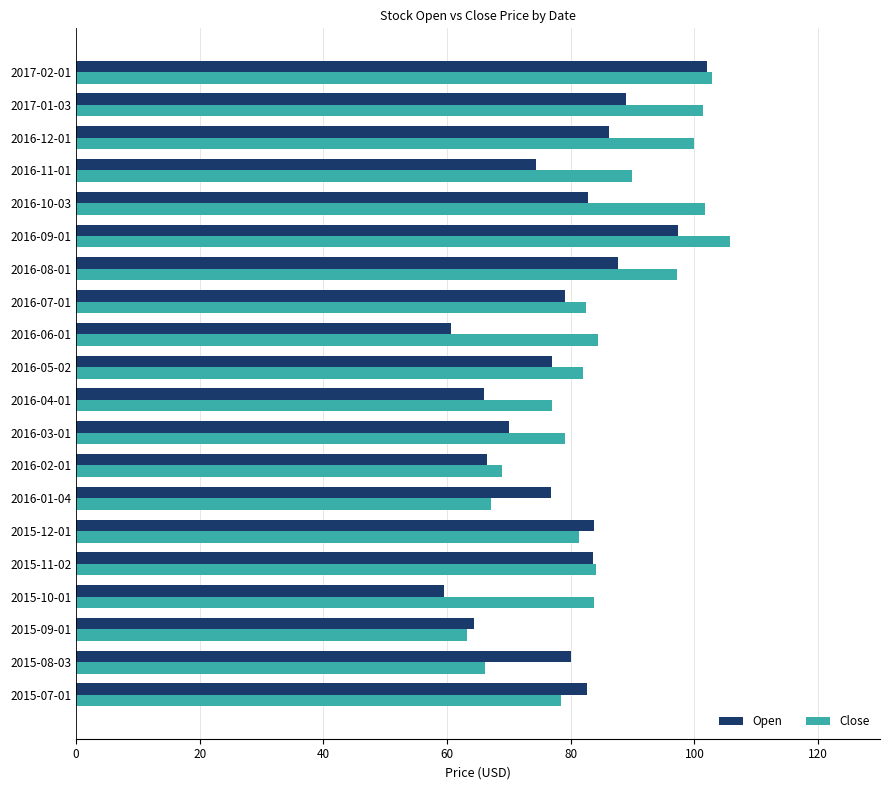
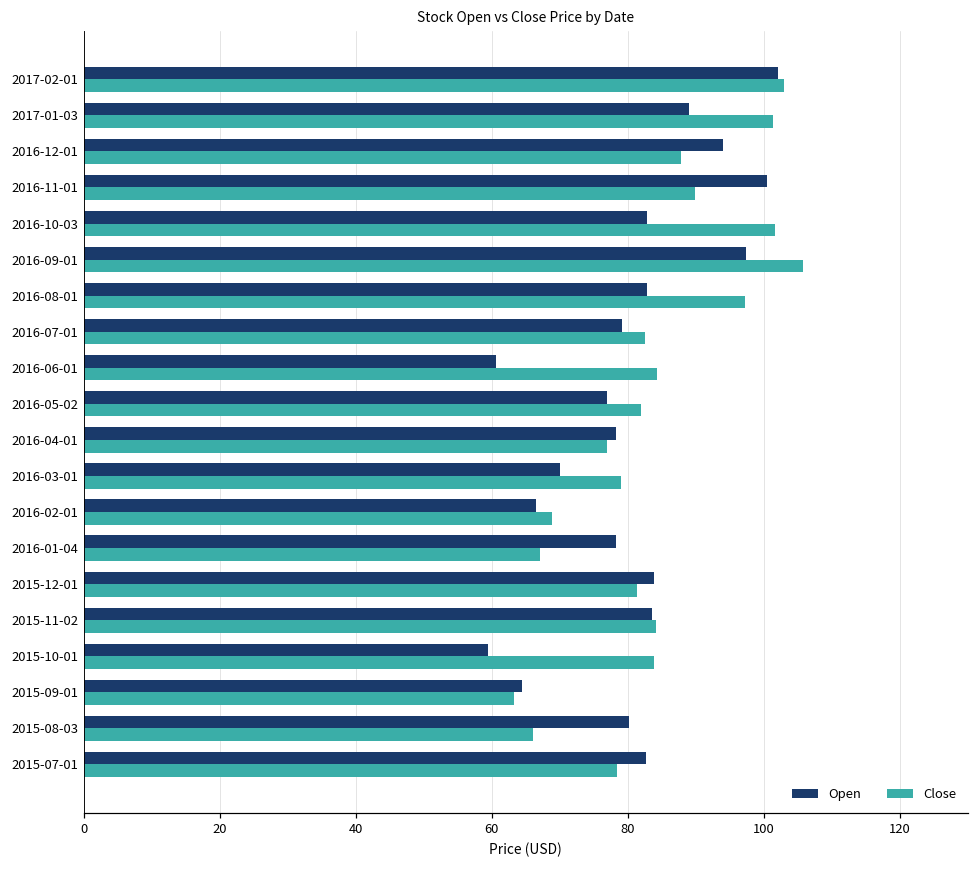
  {
    "Open": {
      "2017-02-01": 102,
      "2017-01-03": 89,
-     "2016-12-01": 86,
-     "2016-11-01": 74,
+     "2016-12-01": 94,
+     "2016-11-01": 100,
      "2016-10-03": 83,
      "2016-09-01": 97,
-     "2016-08-01": 88,
+     "2016-08-01": 83,
      "2016-07-01": 79,
      "2016-06-01": 61,
      "2016-05-02": 77,
-     "2016-04-01": 66,
+     "2016-04-01": 78,
      "2016-03-01": 70,
      "2016-02-01": 67,
-     "2016-01-04": 77,
+     "2016-01-04": 78,
      "2015-12-01": 84,
      "2015-11-02": 84,
      "2015-10-01": 60,
      "2015-09-01": 64,
      "2015-08-03": 80,
      "2015-07-01": 83
    },
    "Close": {
      "2017-02-01": 103,
      "2017-01-03": 101,
-     "2016-12-01": 100,
+     "2016-12-01": 88,
      "2016-11-01": 90,
      "2016-10-03": 102,
      "2016-09-01": 106,
      "2016-08-01": 97,
      "2016-07-01": 82,
      "2016-06-01": 84,
      "2016-05-02": 82,
      "2016-04-01": 77,
      "2016-03-01": 79,
      "2016-02-01": 69,
      "2016-01-04": 67,
      "2015-12-01": 81,
      "2015-11-02": 84,
      "2015-10-01": 84,
      "2015-09-01": 63,
      "2015-08-03": 66,
      "2015-07-01": 78
    }
  }
